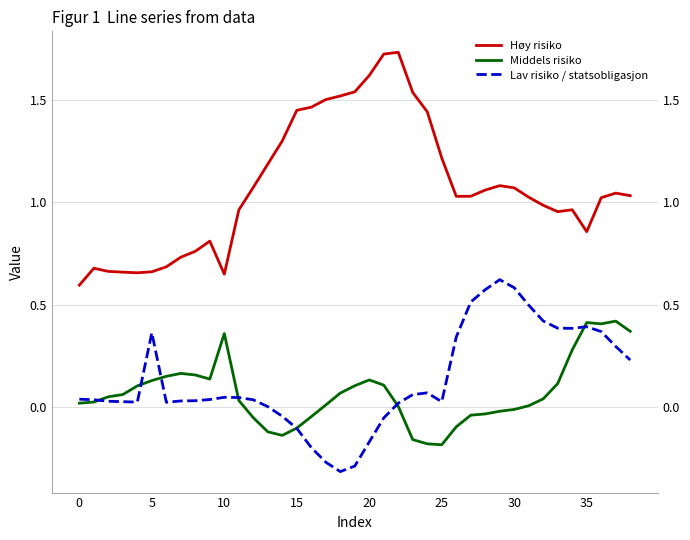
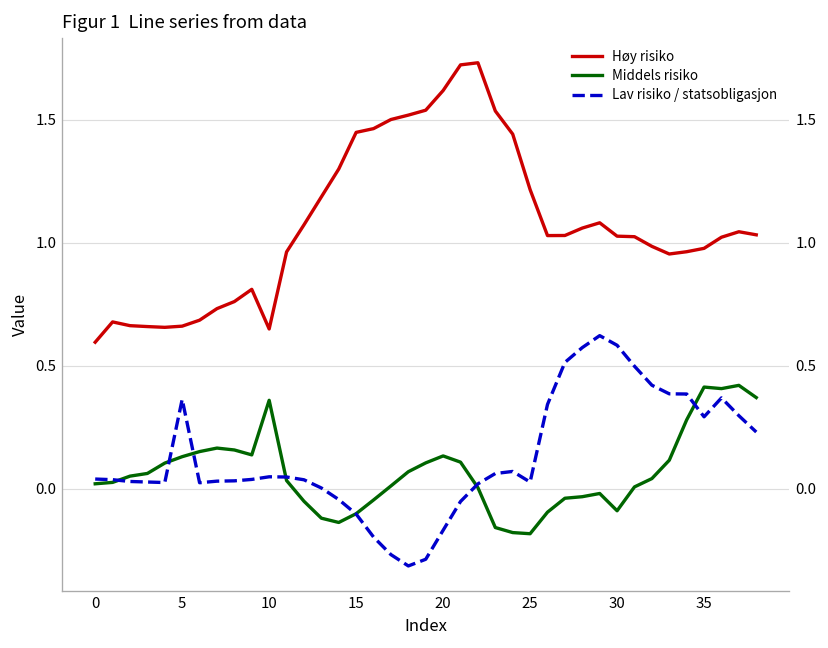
  {
    "Høy risiko": {
      "0": 0.60,
      "5": 0.66,
      "10": 0.65,
      "15": 1.45,
      "20": 1.62,
      "25": 1.22,
-     "30": 1.07,
-     "35": 0.86
+     "30": 1.03,
+     "35": 0.98
    },
    "Middels risiko": {
      "0": 0.02,
      "5": 0.13,
      "10": 0.36,
      "20": 0.13,
      "25": -0.18,
-     "30": -0.01,
+     "30": -0.09,
      "35": 0.41
    },
    "Lav risiko / statsobligasjon": {
      "0": 0.04,
      "5": 0.36,
      "10": 0.05,
      "20": -0.17,
      "25": 0.03,
      "30": 0.58,
-     "35": 0.39
+     "35": 0.29
    }
  }
